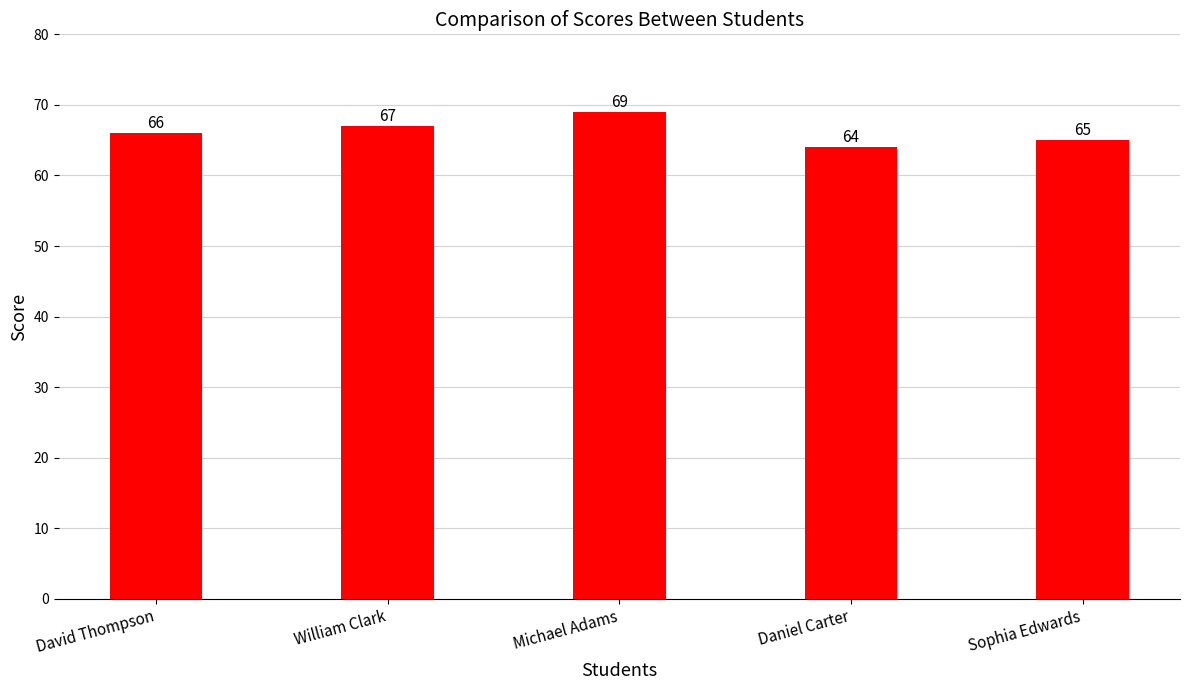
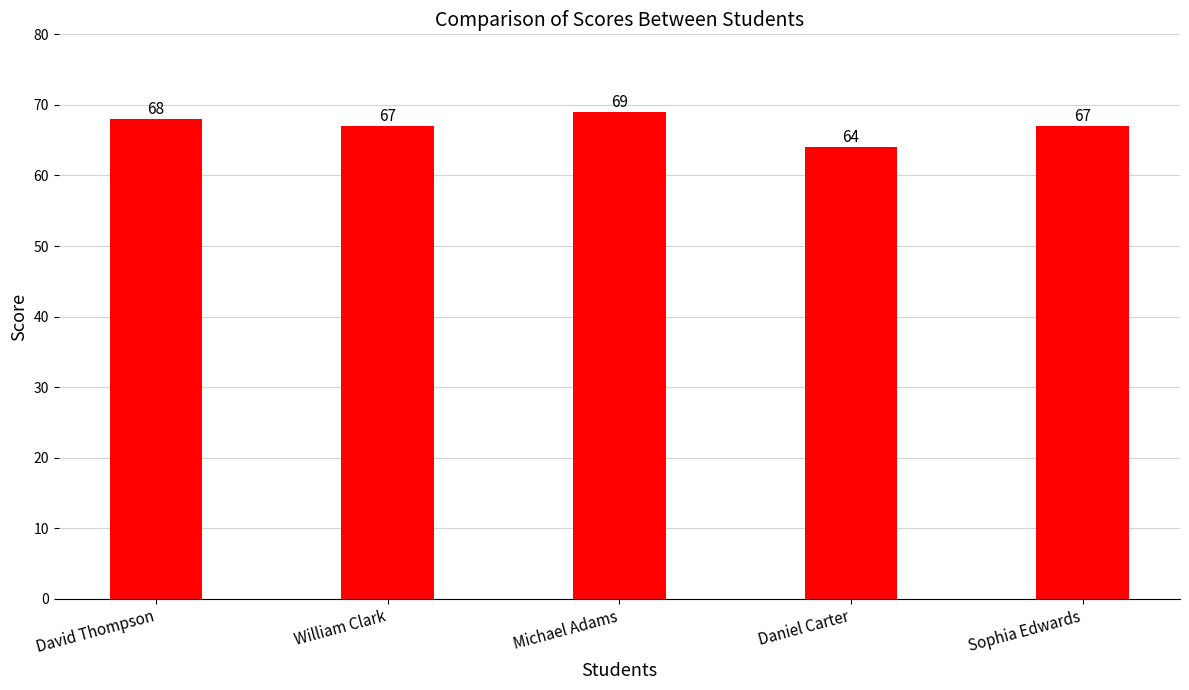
  {
-   "David Thompson": 66,
+   "David Thompson": 68,
    "William Clark": 67,
    "Michael Adams": 69,
    "Daniel Carter": 64,
-   "Sophia Edwards": 65
+   "Sophia Edwards": 67
  }
